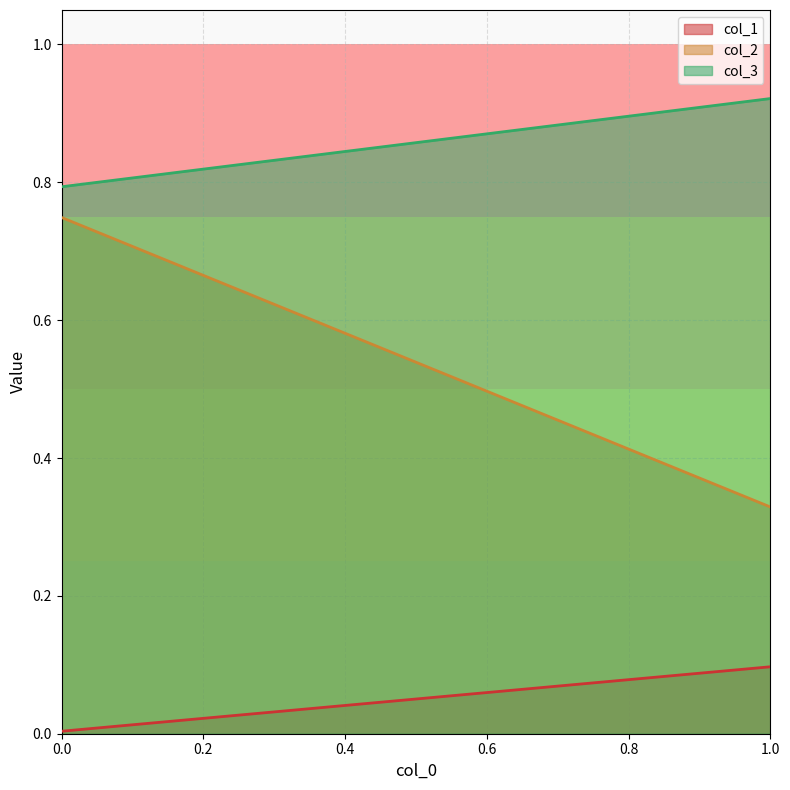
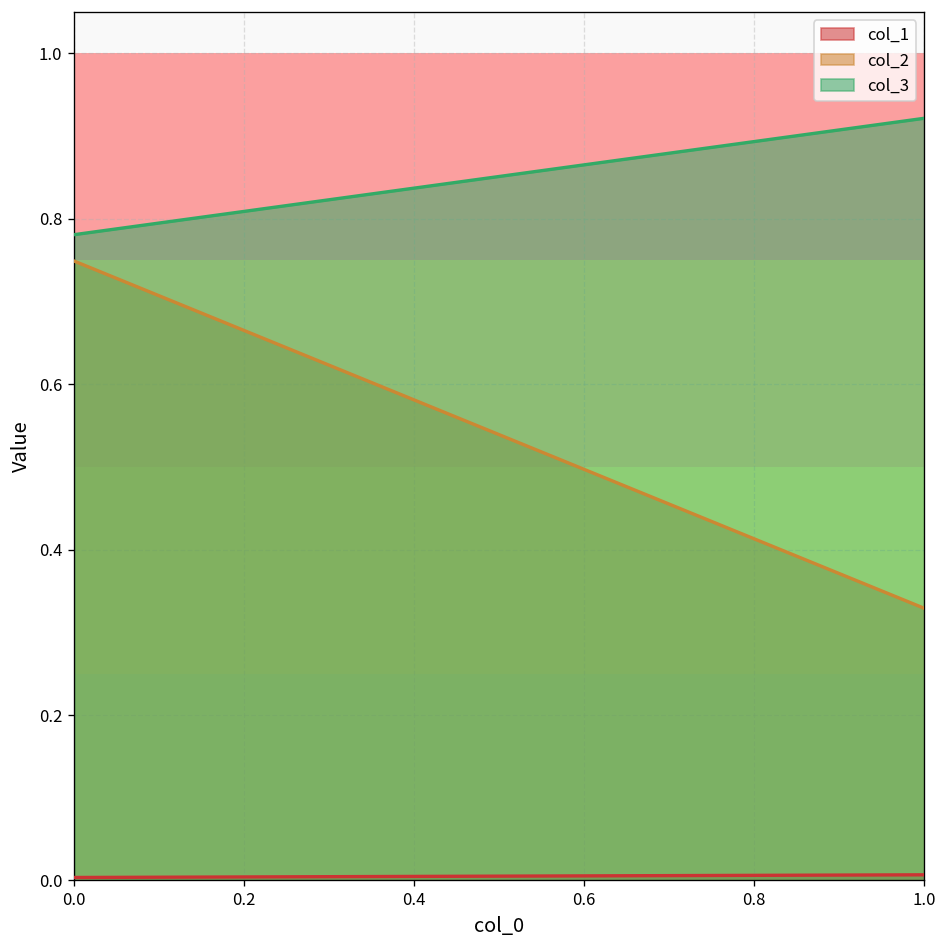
  {
    "col_1": {
      "0.0": 0.00,
-     "1.0": 0.10
+     "1.0": 0.01
    },
    "col_2": {
      "0.0": 0.75,
      "1.0": 0.33
    },
    "col_3": {
-     "0.0": 0.79,
+     "0.0": 0.78,
      "1.0": 0.92
    }
  }
